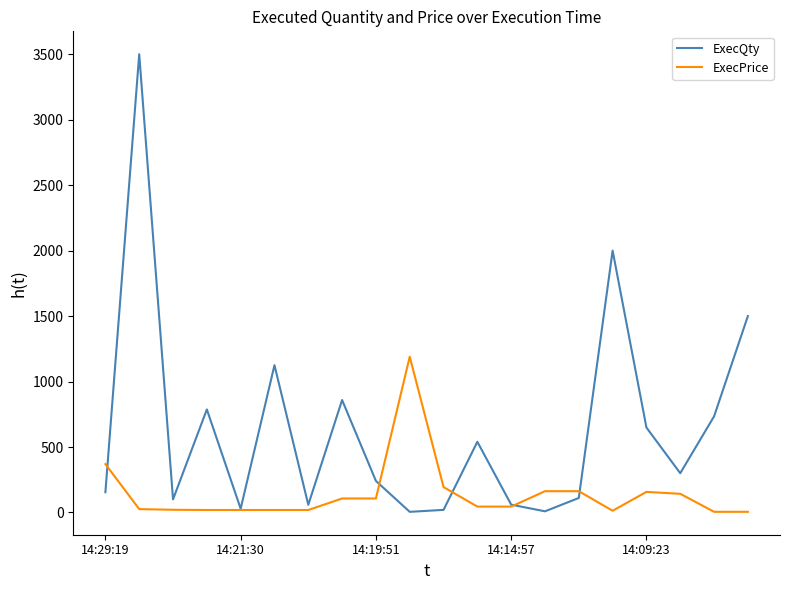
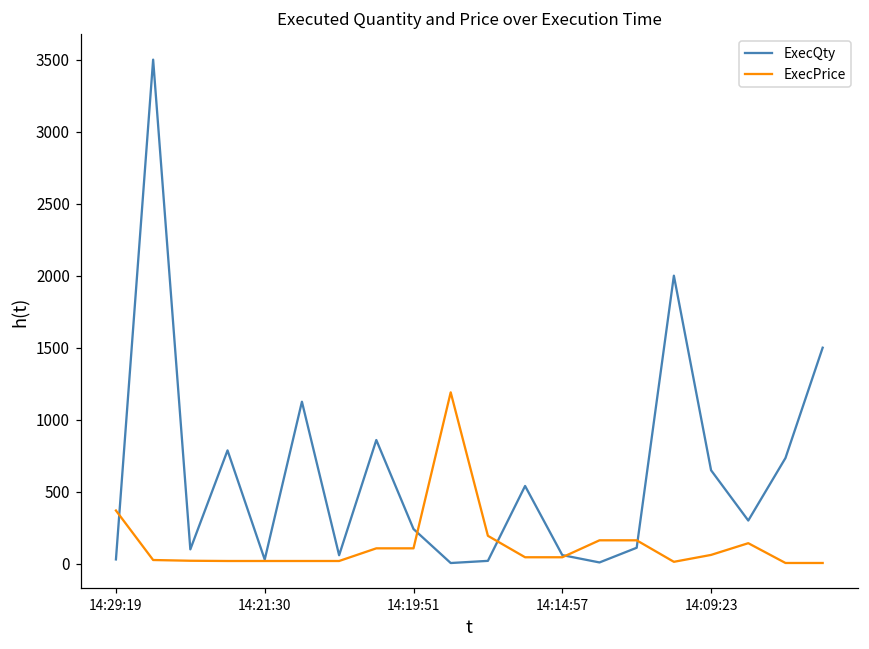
  {
    "ExecQty": {
-     "14:29:19": 160,
+     "14:29:19": 30,
      "14:09:23": 650
    },
    "ExecPrice": {
      "14:29:19": 370,
-     "14:09:23": 160
+     "14:09:23": 60
    }
  }
